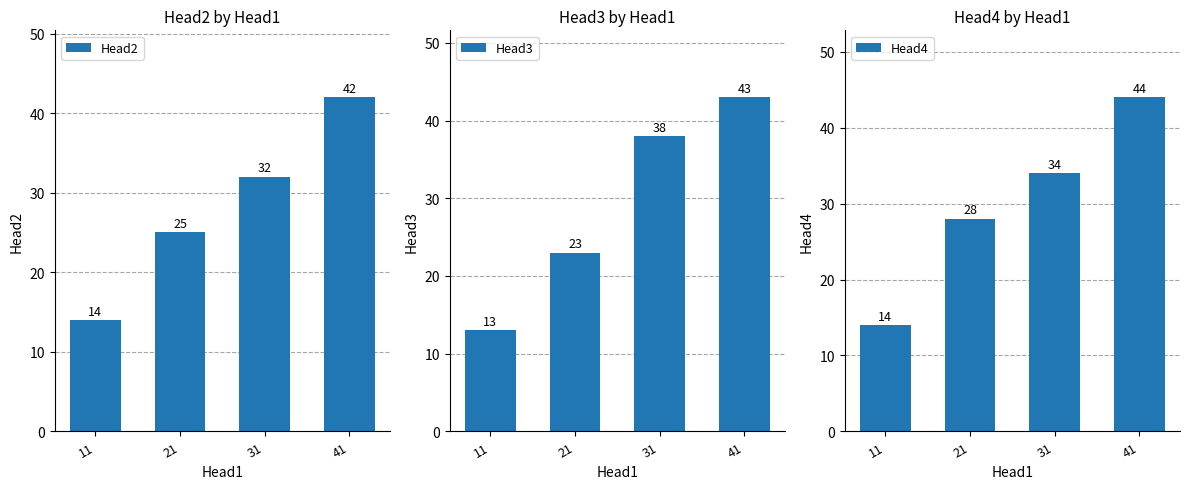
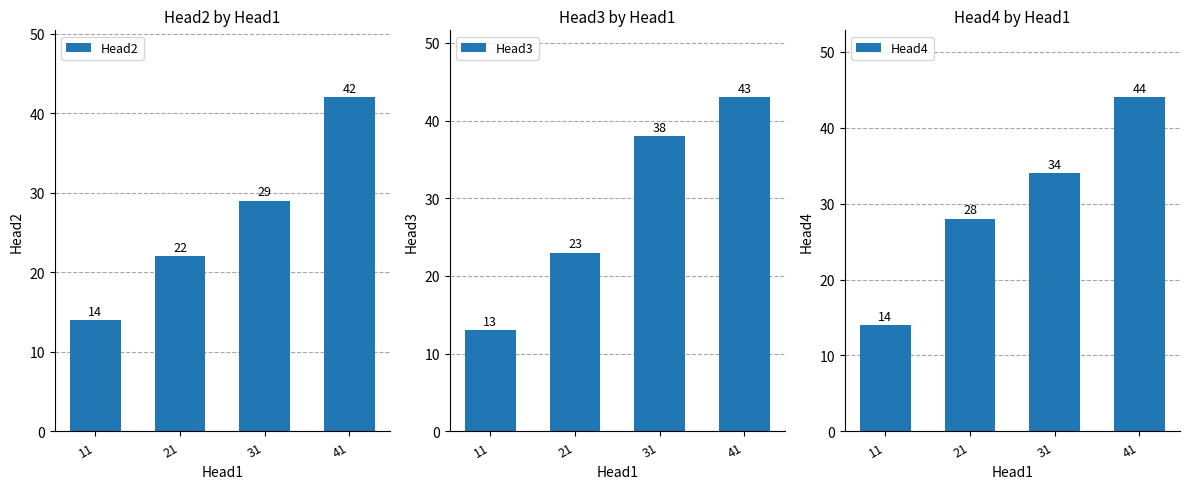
  {
    "Head2 by Head1": {
      "11": 14,
-     "21": 25,
-     "31": 32,
+     "21": 22,
+     "31": 29,
      "41": 42
    },
    "Head3 by Head1": {
      "11": 13,
      "21": 23,
      "31": 38,
      "41": 43
    },
    "Head4 by Head1": {
      "11": 14,
      "21": 28,
      "31": 34,
      "41": 44
    }
  }
